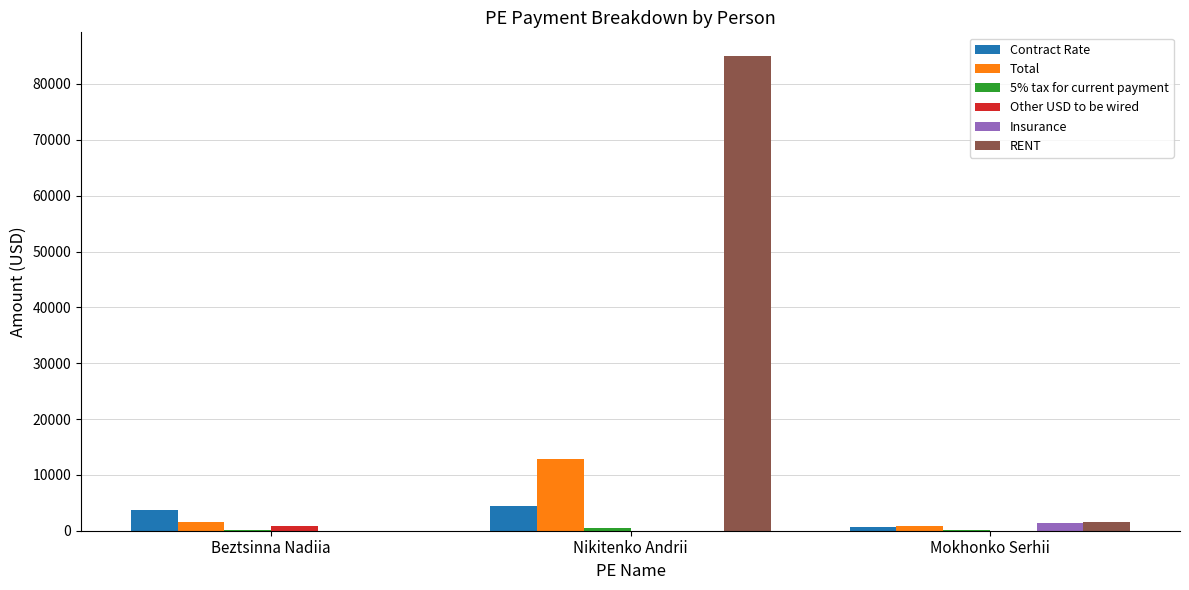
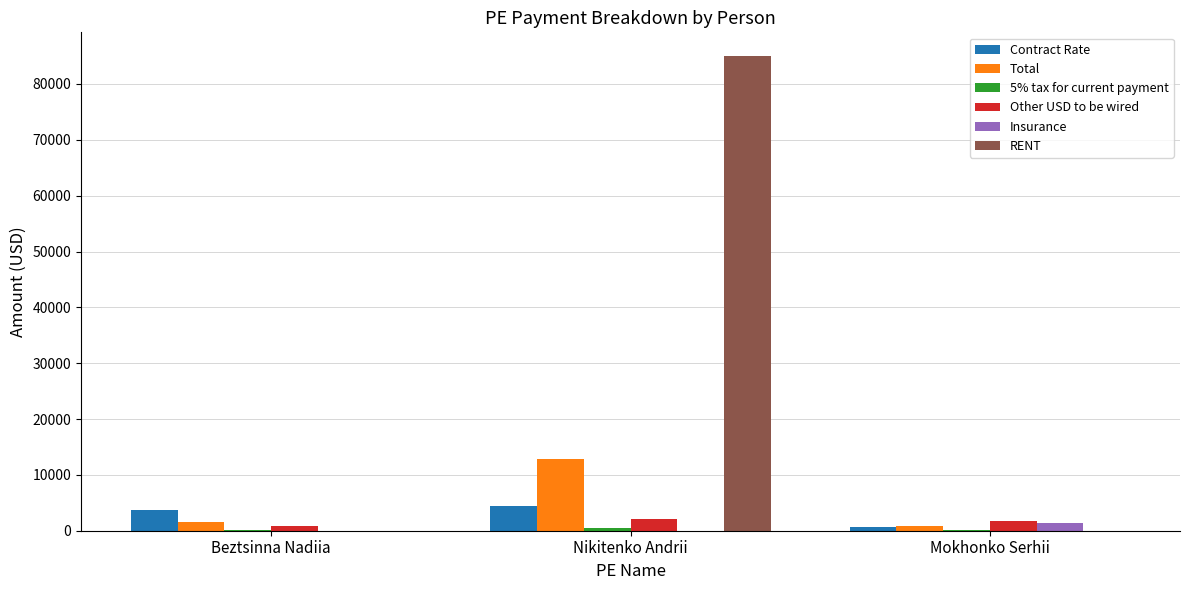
  {
    "Contract Rate": {
      "Beztsinna Nadiia": 4000,
      "Nikitenko Andrii": 5000,
      "Mokhonko Serhii": 1000
    },
    "Total": {
      "Beztsinna Nadiia": 1000,
      "Nikitenko Andrii": 13000,
      "Mokhonko Serhii": 1000
    },
    "Other USD to be wired": {
      "Beztsinna Nadiia": 1000,
-     "Nikitenko Andrii": 0,
-     "Mokhonko Serhii": 0
+     "Nikitenko Andrii": 2000,
+     "Mokhonko Serhii": 2000
    },
    "Insurance": {
      "Beztsinna Nadiia": 0,
      "Nikitenko Andrii": 0,
      "Mokhonko Serhii": 1000
    },
    "RENT": {
      "Beztsinna Nadiia": 0,
      "Nikitenko Andrii": 85000,
-     "Mokhonko Serhii": 2000
+     "Mokhonko Serhii": 0
    }
  }
